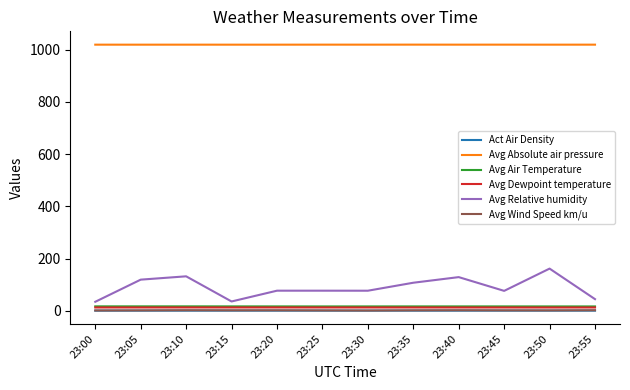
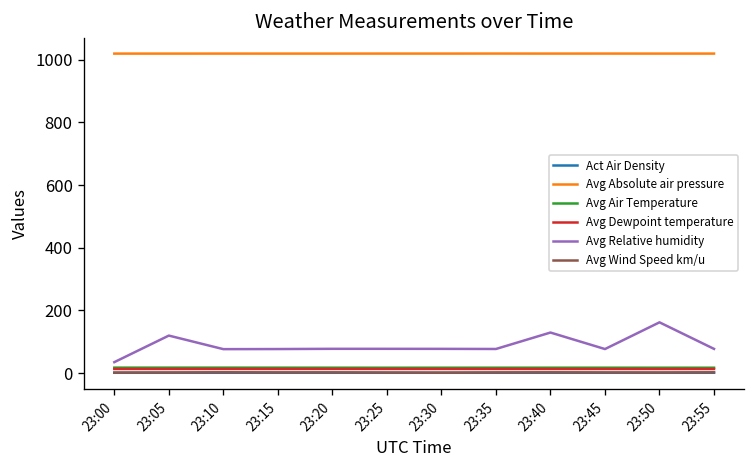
  {
    "Avg Absolute air pressure": {
      "23:00": 1020,
      "23:05": 1020,
      "23:10": 1020,
      "23:15": 1020,
      "23:20": 1020,
      "23:25": 1020,
      "23:30": 1020,
      "23:35": 1020,
      "23:40": 1020,
      "23:45": 1020,
      "23:50": 1020,
      "23:55": 1020
    },
    "Avg Relative humidity": {
      "23:00": 40,
      "23:05": 120,
-     "23:10": 130,
-     "23:15": 40,
+     "23:10": 80,
+     "23:15": 80,
      "23:20": 80,
      "23:25": 80,
      "23:30": 80,
-     "23:35": 110,
+     "23:35": 80,
      "23:40": 130,
      "23:45": 80,
      "23:50": 160,
-     "23:55": 50
+     "23:55": 80
    }
  }
